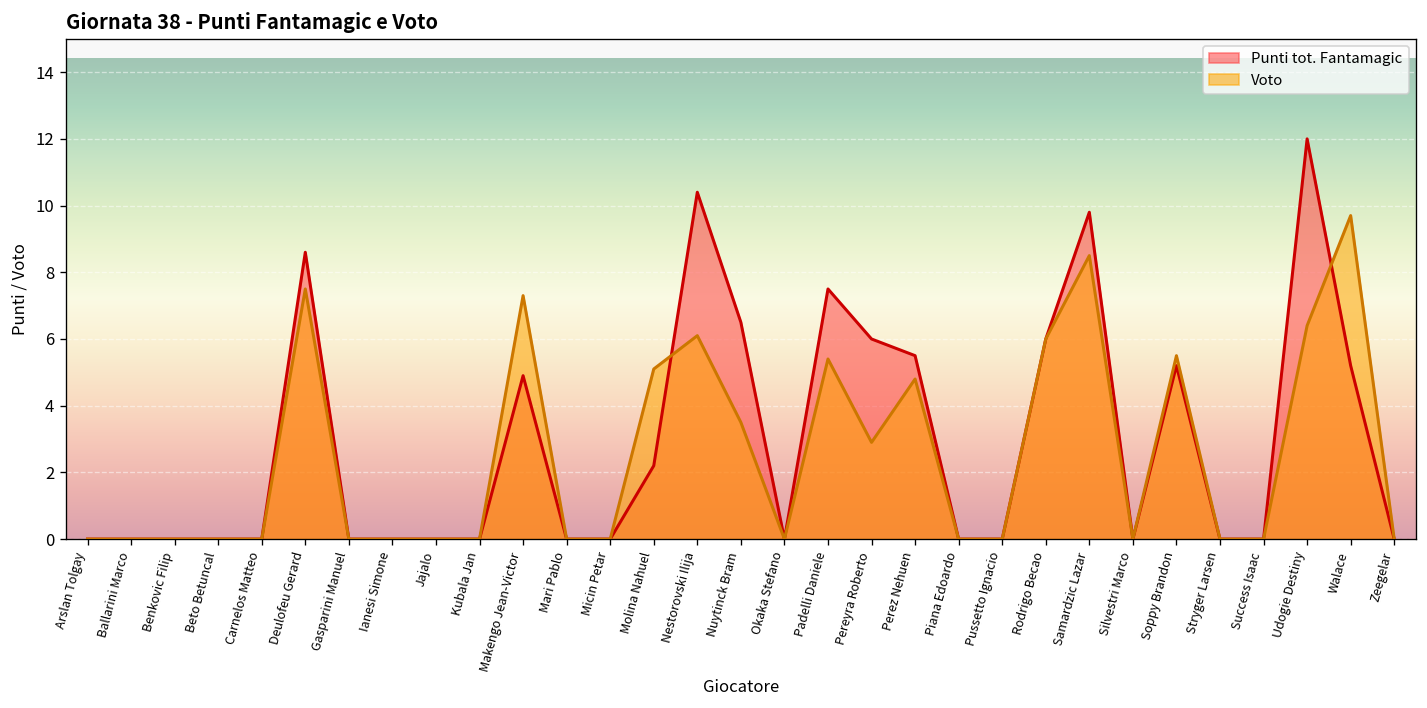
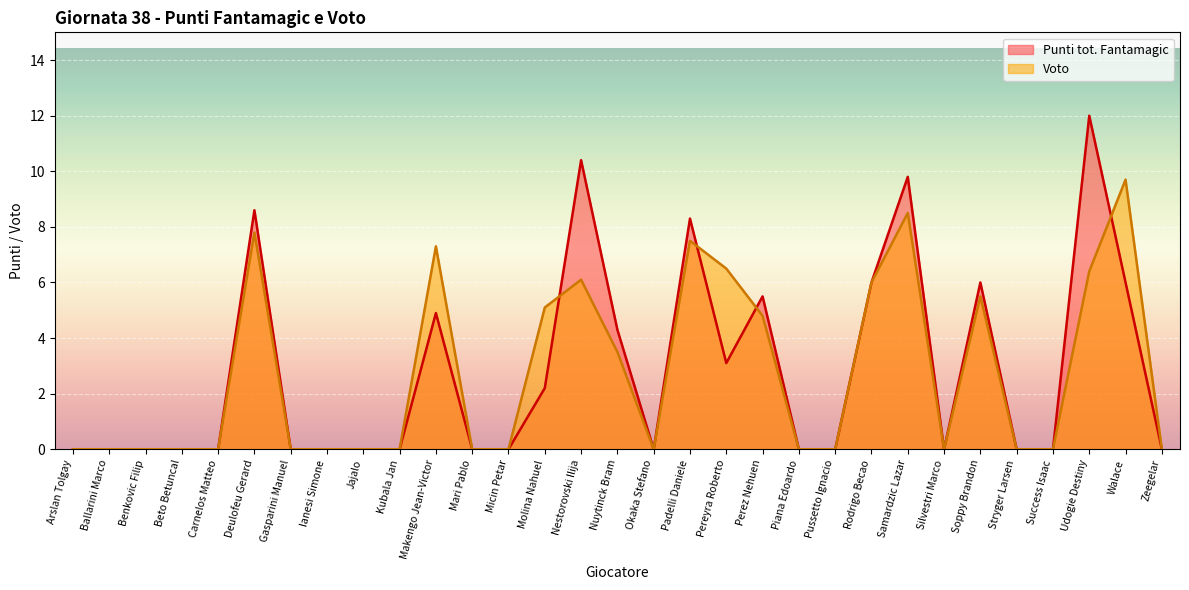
  {
    "Punti tot. Fantamagic": {
      "Deulofeu Gerard": 8.6,
      "Makengo Jean-Victor": 4.9,
      "Molina Nahuel": 2.2,
      "Nestorovski Ilija": 10.4,
-     "Nuytinck Bram": 6.5,
-     "Padelli Daniele": 7.5,
-     "Pereyra Roberto": 6.0,
+     "Nuytinck Bram": 4.3,
+     "Padelli Daniele": 8.3,
+     "Pereyra Roberto": 3.1,
      "Perez Nehuen": 5.5,
      "Samardzic Lazar": 9.8,
-     "Soppy Brandon": 5.2,
+     "Soppy Brandon": 6.0,
      "Udogie Destiny": 12.0,
-     "Walace": 5.2
+     "Walace": 6.0
    },
    "Voto": {
-     "Deulofeu Gerard": 7.5,
+     "Deulofeu Gerard": 7.8,
      "Makengo Jean-Victor": 7.3,
      "Molina Nahuel": 5.1,
      "Nestorovski Ilija": 6.1,
      "Nuytinck Bram": 3.5,
-     "Padelli Daniele": 5.4,
-     "Pereyra Roberto": 2.9,
+     "Padelli Daniele": 7.5,
+     "Pereyra Roberto": 6.5,
      "Perez Nehuen": 4.8,
      "Samardzic Lazar": 8.5,
      "Soppy Brandon": 5.5,
      "Udogie Destiny": 6.4,
      "Walace": 9.7
    }
  }
